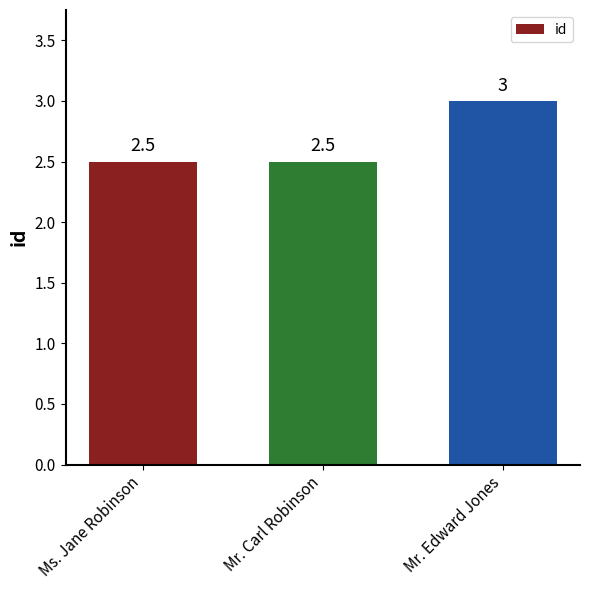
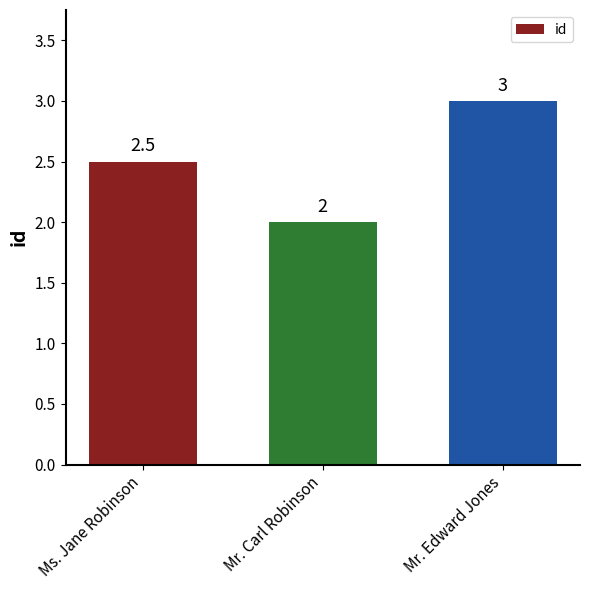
  {
    "Ms. Jane Robinson": 2.5,
-   "Mr. Carl Robinson": 2.5,
+   "Mr. Carl Robinson": 2,
    "Mr. Edward Jones": 3
  }
